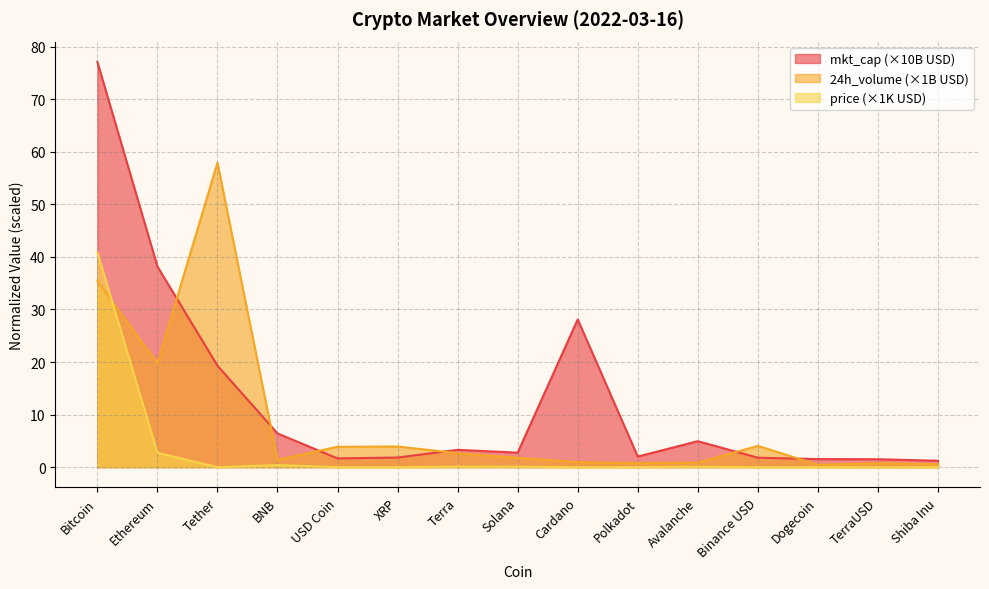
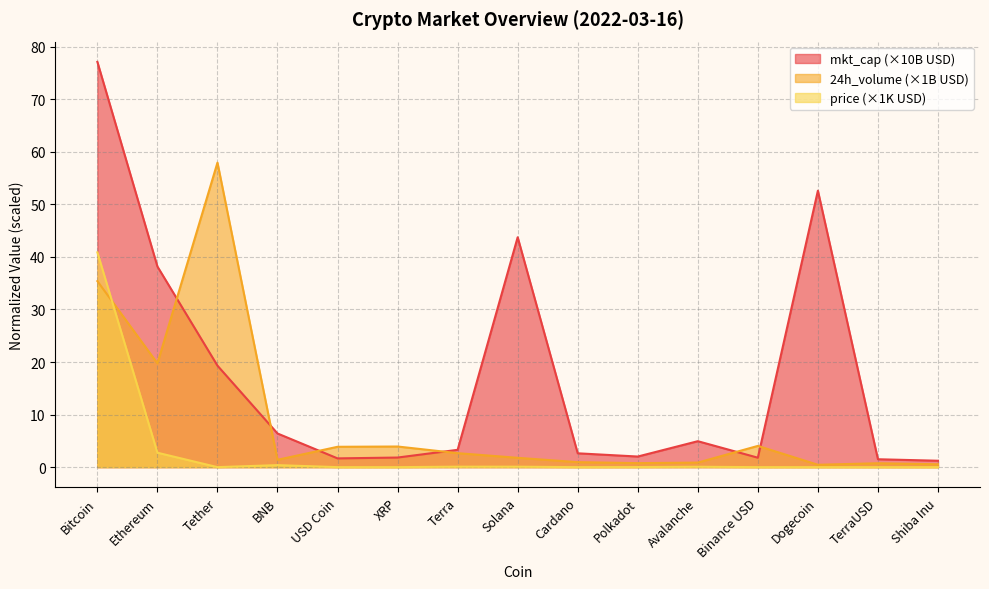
  {
    "mkt_cap (×10B USD)": {
      "Bitcoin": 77,
      "Ethereum": 38,
      "Tether": 19,
      "BNB": 6,
      "USD Coin": 2,
      "XRP": 2,
      "Terra": 3,
-     "Solana": 3,
-     "Cardano": 28,
+     "Solana": 44,
+     "Cardano": 3,
      "Polkadot": 2,
      "Avalanche": 5,
      "Binance USD": 2,
-     "Dogecoin": 2,
+     "Dogecoin": 53,
      "TerraUSD": 2,
      "Shiba Inu": 1
    }
  }
